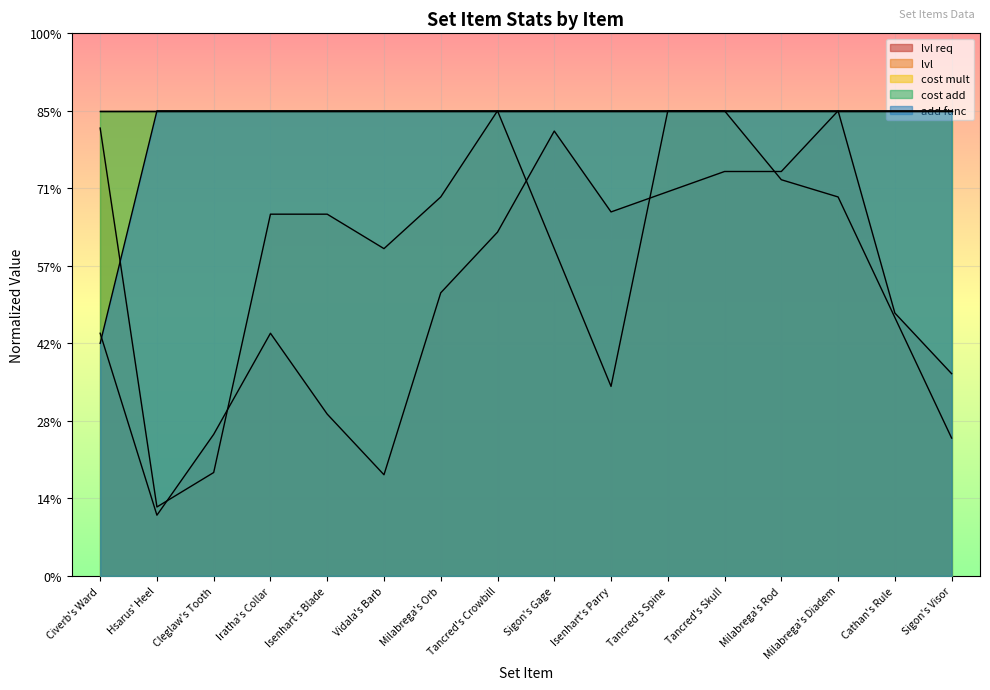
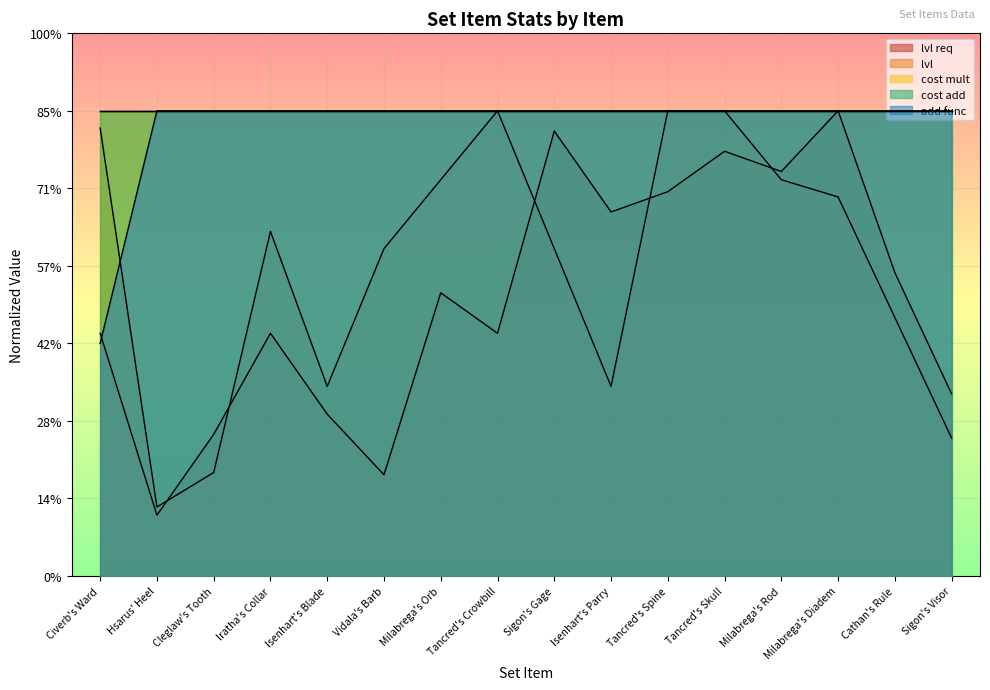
  {
    "lvl req": {
      "Civerb's Ward": "45%",
      "Hsarus' Heel": "11%",
      "Cleglaw's Tooth": "26%",
      "Iratha's Collar": "45%",
      "Isenhart's Blade": "30%",
      "Vidala's Barb": "19%",
      "Milabrega's Orb": "52%",
-     "Tancred's Crowbill": "63%",
+     "Tancred's Crowbill": "45%",
      "Sigon's Gage": "82%",
      "Isenhart's Parry": "67%",
      "Tancred's Spine": "71%",
-     "Tancred's Skull": "75%",
+     "Tancred's Skull": "78%",
      "Milabrega's Rod": "75%",
-     "Cathan's Rule": "48%",
-     "Sigon's Visor": "37%"
+     "Cathan's Rule": "56%",
+     "Sigon's Visor": "34%"
    },
    "lvl": {
      "Civerb's Ward": "83%",
      "Hsarus' Heel": "13%",
      "Cleglaw's Tooth": "19%",
-     "Iratha's Collar": "67%",
-     "Isenhart's Blade": "67%",
+     "Iratha's Collar": "63%",
+     "Isenhart's Blade": "35%",
      "Vidala's Barb": "60%",
-     "Milabrega's Orb": "70%",
+     "Milabrega's Orb": "73%",
      "Sigon's Gage": "60%",
      "Isenhart's Parry": "35%",
      "Milabrega's Rod": "73%",
      "Milabrega's Diadem": "70%",
      "Cathan's Rule": "48%",
      "Sigon's Visor": "25%"
    },
    "cost add": {
      "Civerb's Ward": "86%"
    },
    "add func": {
      "Civerb's Ward": "43%"
    }
  }
